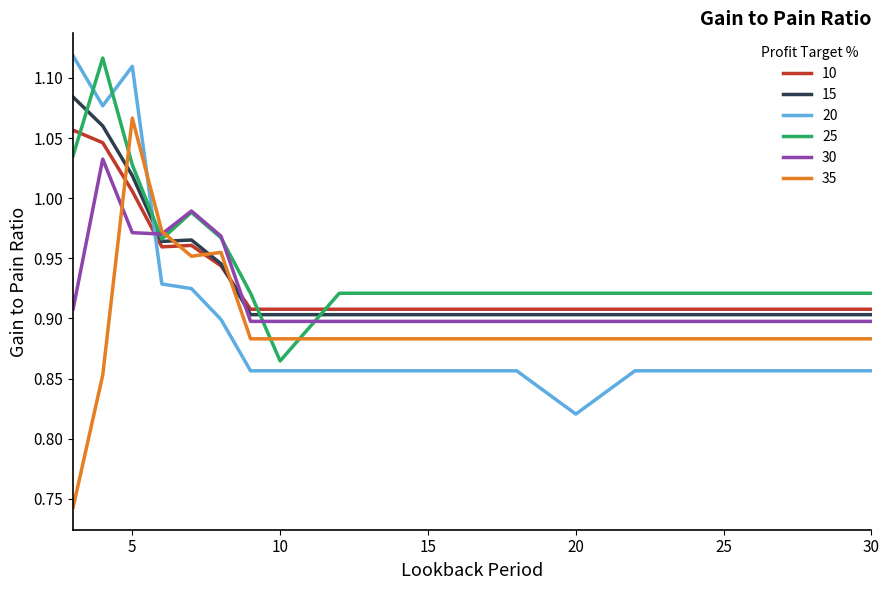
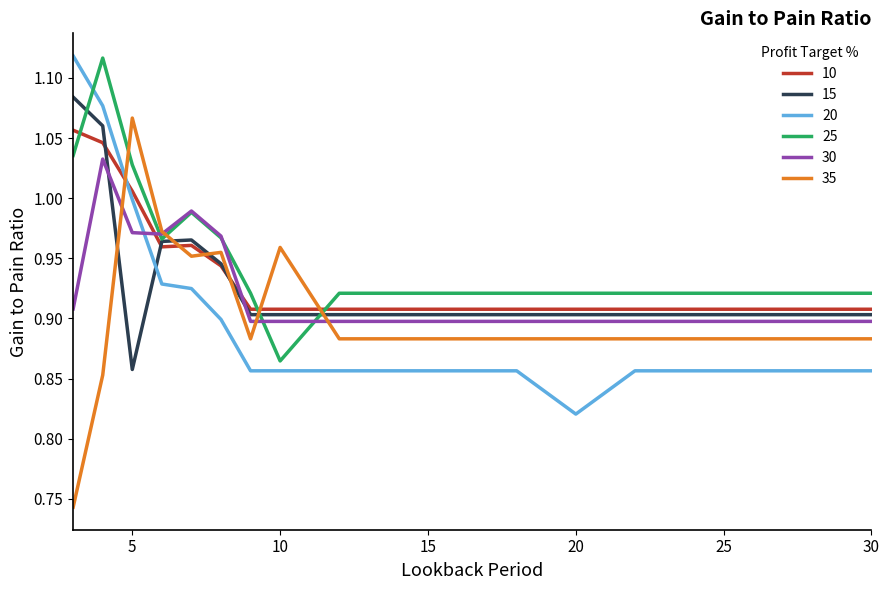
  {
    "10": {
      "5": 1.006,
      "10": 0.908,
      "20": 0.908,
      "30": 0.908
    },
    "15": {
-     "5": 1.019,
+     "5": 0.858,
      "10": 0.903,
      "20": 0.903,
      "30": 0.903
    },
    "20": {
-     "5": 1.110,
+     "5": 0.999,
      "10": 0.856,
      "20": 0.820,
      "30": 0.856
    },
    "25": {
      "5": 1.028,
      "10": 0.865,
      "20": 0.921,
      "30": 0.921
    },
    "30": {
      "5": 0.971,
      "10": 0.898,
      "20": 0.898,
      "30": 0.898
    },
    "35": {
      "5": 1.067,
-     "10": 0.883,
+     "10": 0.959,
      "20": 0.883,
      "30": 0.883
    }
  }
